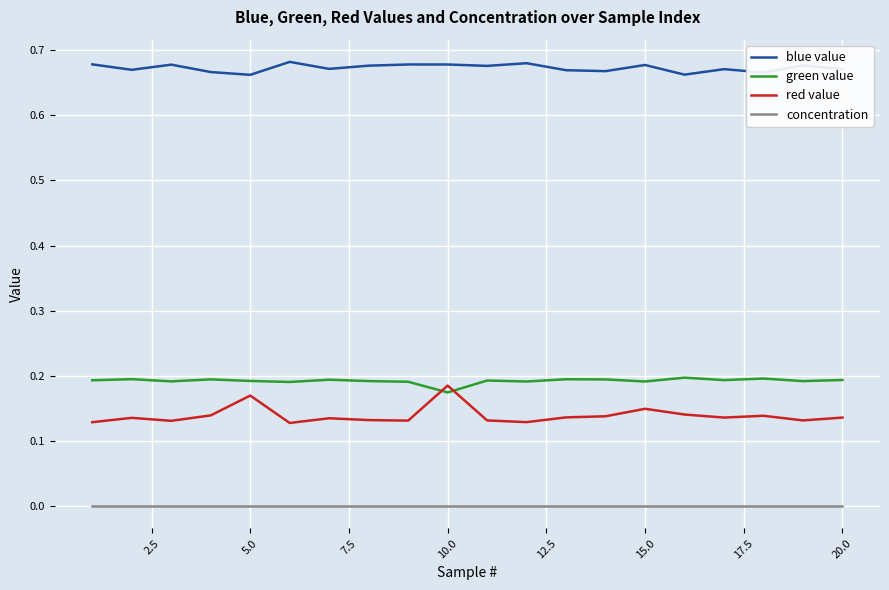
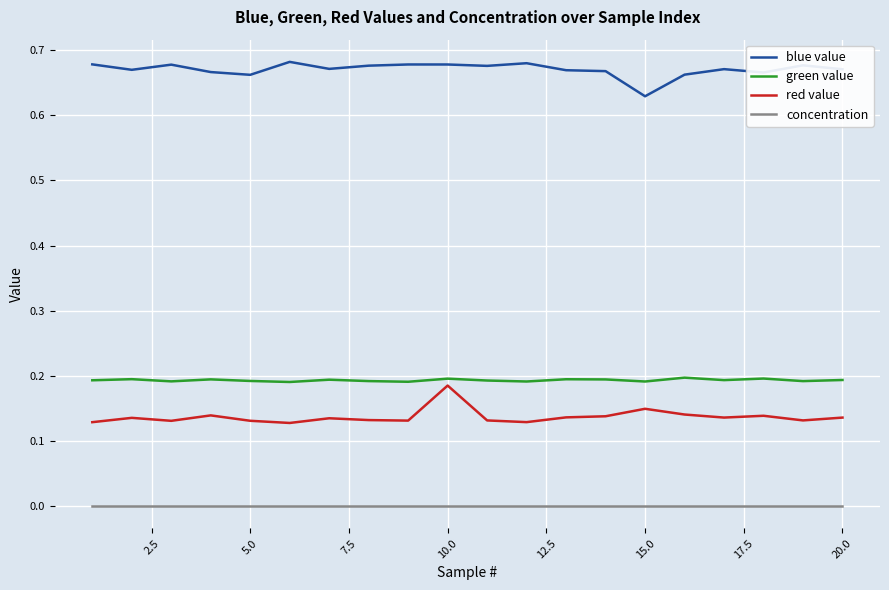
  {
    "blue value": {
      "5.0": 0.66,
      "10.0": 0.68,
-     "15.0": 0.68
+     "15.0": 0.63
    },
    "green value": {
      "5.0": 0.19,
-     "10.0": 0.17,
+     "10.0": 0.20,
      "15.0": 0.19,
      "20.0": 0.19
    },
    "red value": {
-     "5.0": 0.17,
+     "5.0": 0.13,
      "10.0": 0.19,
      "15.0": 0.15,
      "20.0": 0.14
    },
    "concentration": {
      "5.0": 0.00,
      "10.0": 0.00,
      "15.0": 0.00,
      "20.0": 0.00
    }
  }
